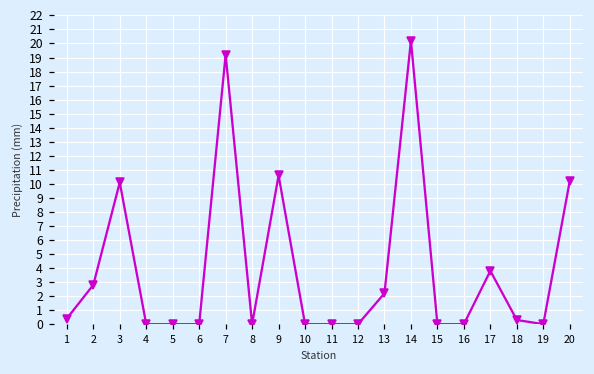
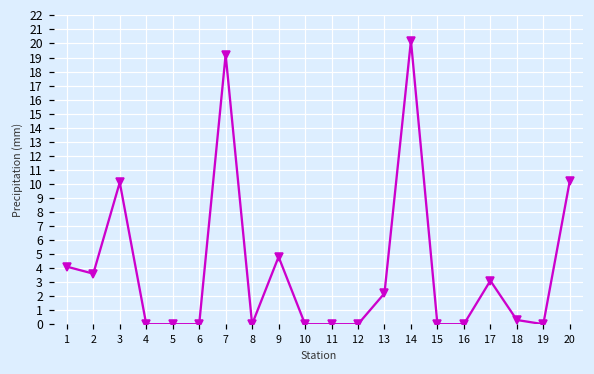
  {
-   "1": 0.4,
-   "2": 2.8,
+   "1": 4.1,
+   "2": 3.6,
    "3": 10.1,
    "4": 0.0,
    "5": 0.0,
    "6": 0.0,
    "7": 19.2,
    "8": 0.0,
-   "9": 10.6,
+   "9": 4.8,
    "10": 0.0,
    "11": 0.0,
    "12": 0.0,
    "13": 2.2,
    "14": 20.2,
    "15": 0.0,
    "16": 0.0,
-   "17": 3.8,
+   "17": 3.1,
    "18": 0.3,
    "19": 0.0,
    "20": 10.2
  }
